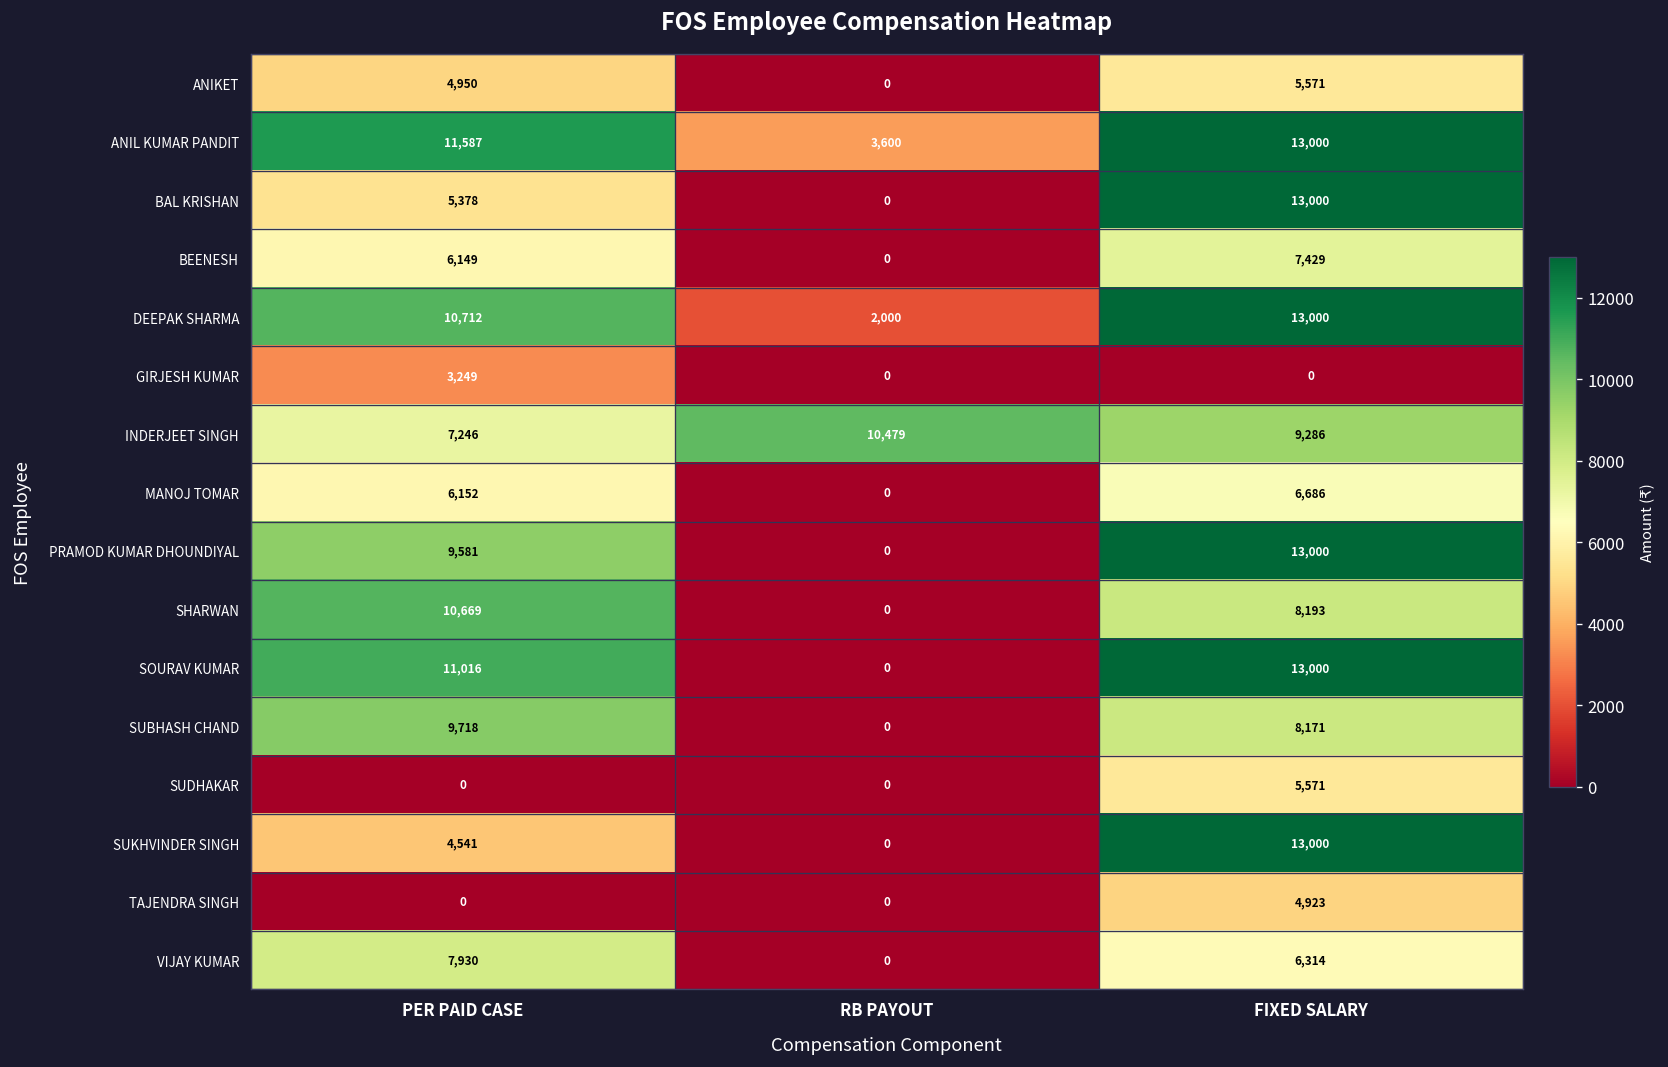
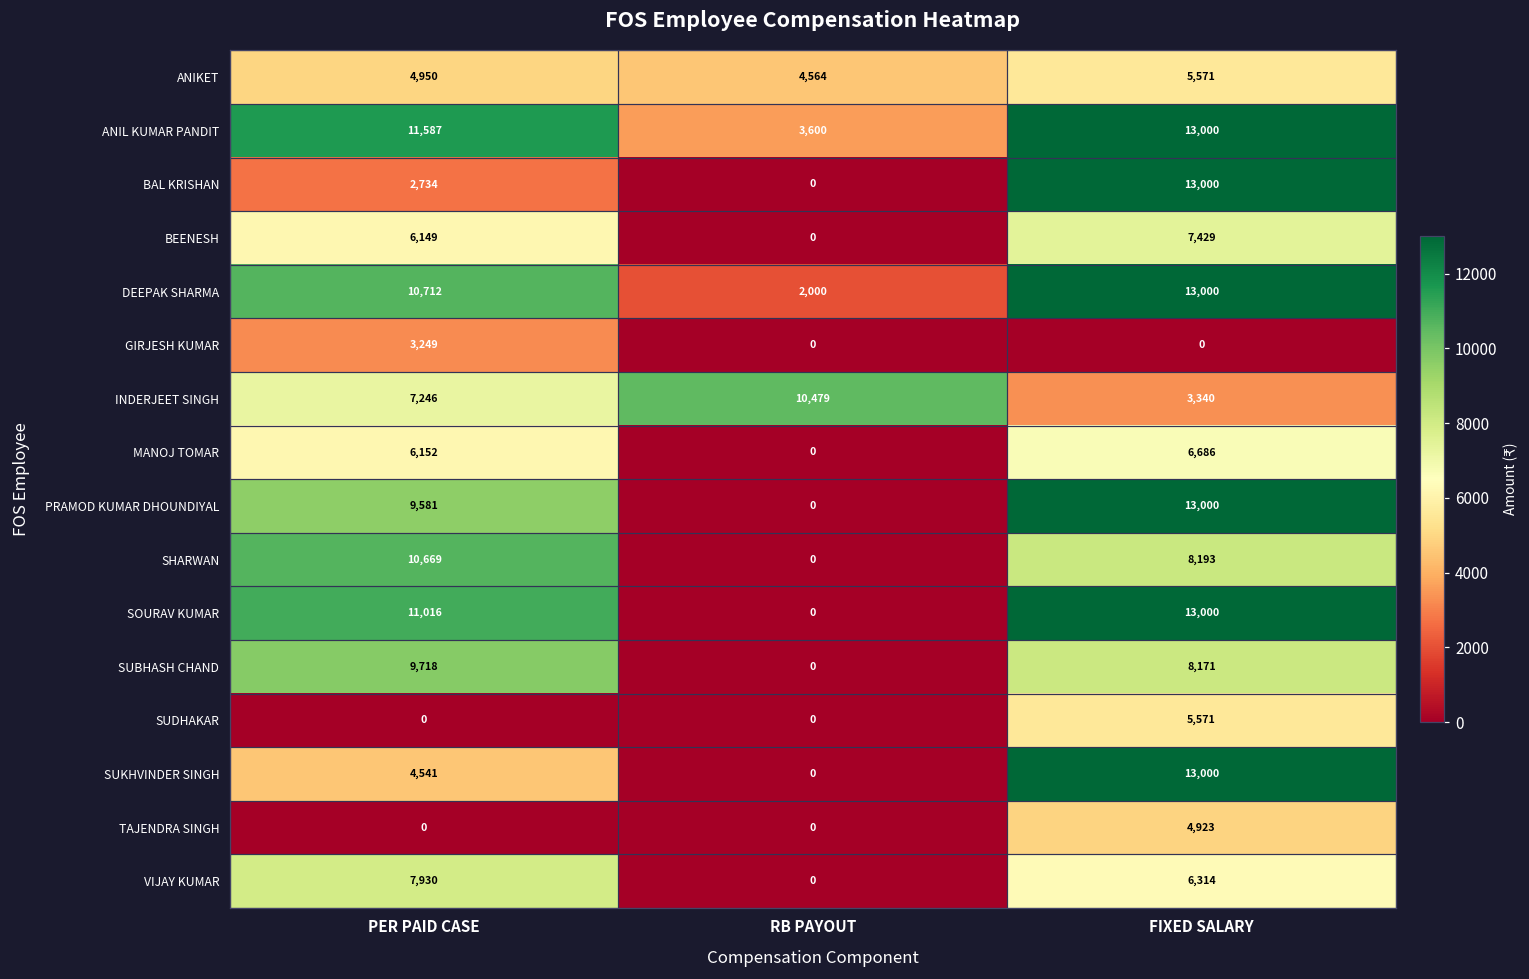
  {
    "ANIKET": {
      "PER PAID CASE": "4,950",
-     "RB PAYOUT": "0",
+     "RB PAYOUT": "4,564",
      "FIXED SALARY": "5,571"
    },
    "ANIL KUMAR PANDIT": {
      "PER PAID CASE": "11,587",
      "RB PAYOUT": "3,600",
      "FIXED SALARY": "13,000"
    },
    "BAL KRISHAN": {
-     "PER PAID CASE": "5,378",
+     "PER PAID CASE": "2,734",
      "RB PAYOUT": "0",
      "FIXED SALARY": "13,000"
    },
    "BEENESH": {
      "PER PAID CASE": "6,149",
      "RB PAYOUT": "0",
      "FIXED SALARY": "7,429"
    },
    "DEEPAK SHARMA": {
      "PER PAID CASE": "10,712",
      "RB PAYOUT": "2,000",
      "FIXED SALARY": "13,000"
    },
    "GIRJESH KUMAR": {
      "PER PAID CASE": "3,249",
      "RB PAYOUT": "0",
      "FIXED SALARY": "0"
    },
    "INDERJEET SINGH": {
      "PER PAID CASE": "7,246",
      "RB PAYOUT": "10,479",
-     "FIXED SALARY": "9,286"
+     "FIXED SALARY": "3,340"
    },
    "MANOJ TOMAR": {
      "PER PAID CASE": "6,152",
      "RB PAYOUT": "0",
      "FIXED SALARY": "6,686"
    },
    "PRAMOD KUMAR DHOUNDIYAL": {
      "PER PAID CASE": "9,581",
      "RB PAYOUT": "0",
      "FIXED SALARY": "13,000"
    },
    "SHARWAN": {
      "PER PAID CASE": "10,669",
      "RB PAYOUT": "0",
      "FIXED SALARY": "8,193"
    },
    "SOURAV KUMAR": {
      "PER PAID CASE": "11,016",
      "RB PAYOUT": "0",
      "FIXED SALARY": "13,000"
    },
    "SUBHASH CHAND": {
      "PER PAID CASE": "9,718",
      "RB PAYOUT": "0",
      "FIXED SALARY": "8,171"
    },
    "SUDHAKAR": {
      "PER PAID CASE": "0",
      "RB PAYOUT": "0",
      "FIXED SALARY": "5,571"
    },
    "SUKHVINDER SINGH": {
      "PER PAID CASE": "4,541",
      "RB PAYOUT": "0",
      "FIXED SALARY": "13,000"
    },
    "TAJENDRA SINGH": {
      "PER PAID CASE": "0",
      "RB PAYOUT": "0",
      "FIXED SALARY": "4,923"
    },
    "VIJAY KUMAR": {
      "PER PAID CASE": "7,930",
      "RB PAYOUT": "0",
      "FIXED SALARY": "6,314"
    }
  }
